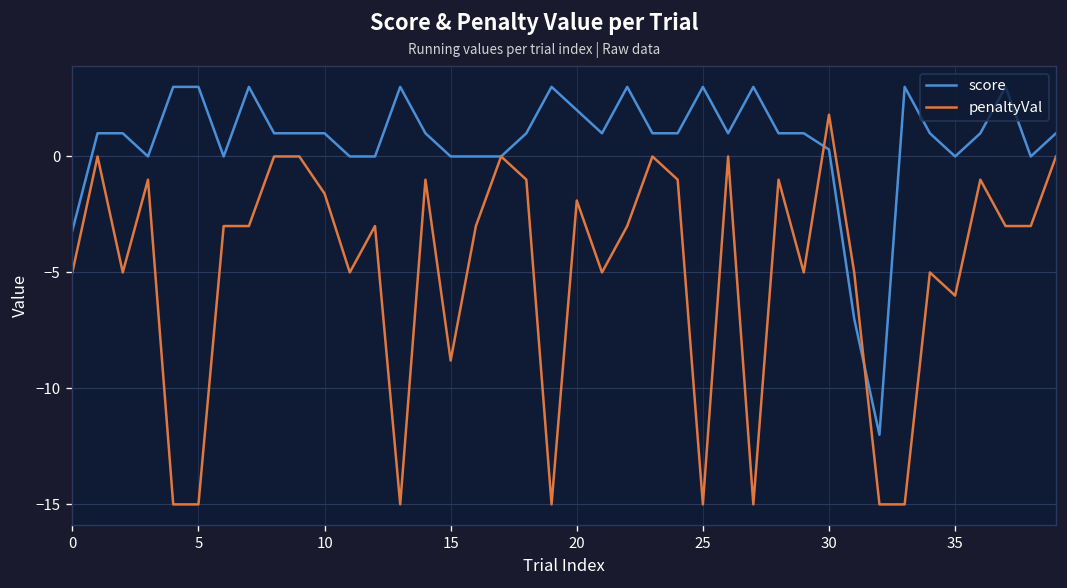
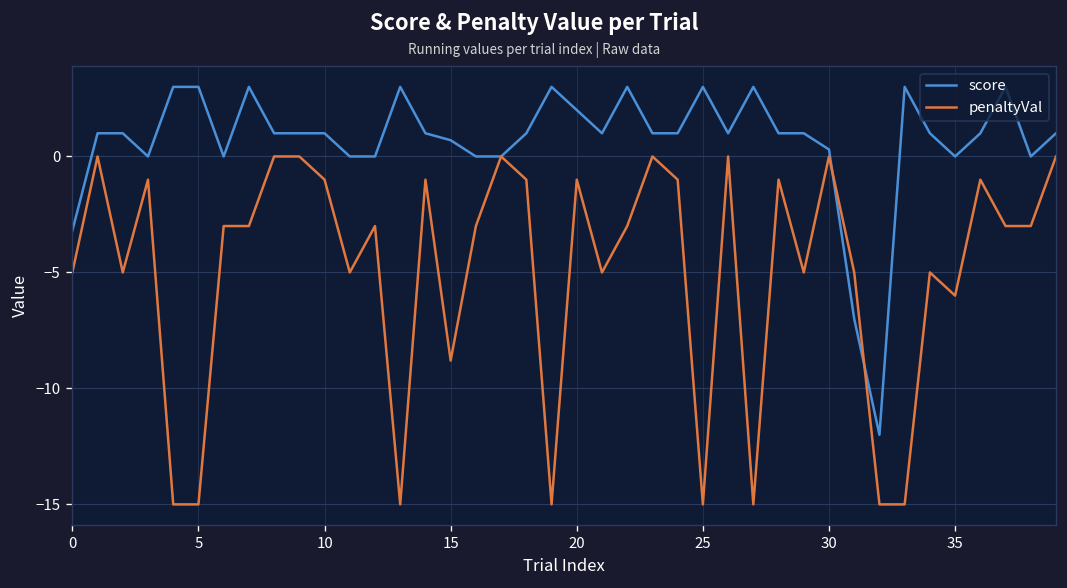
  {
    "score": {
      "0": -3.2,
      "5": 3.0,
      "10": 1.0,
-     "15": 0.0,
+     "15": 0.7,
      "20": 2.0,
      "25": 3.0,
      "30": 0.3,
      "35": 0.0
    },
    "penaltyVal": {
      "0": -5.0,
      "5": -15.0,
-     "10": -1.6,
+     "10": -1.0,
      "15": -8.8,
-     "20": -1.9,
+     "20": -1.0,
      "25": -15.0,
-     "30": 1.8,
+     "30": 0.0,
      "35": -6.0
    }
  }
